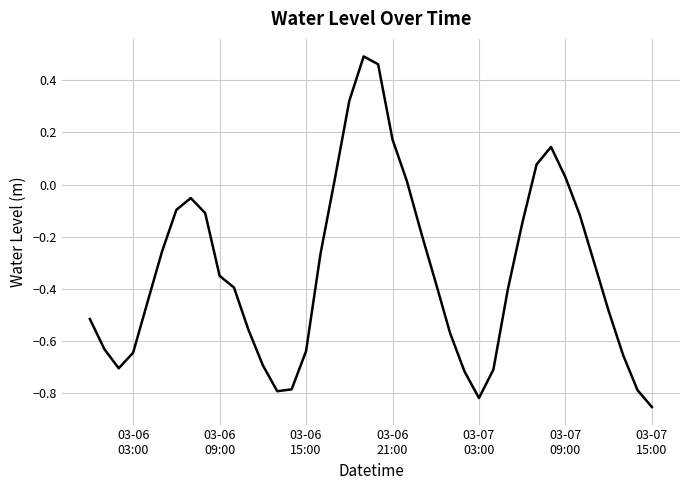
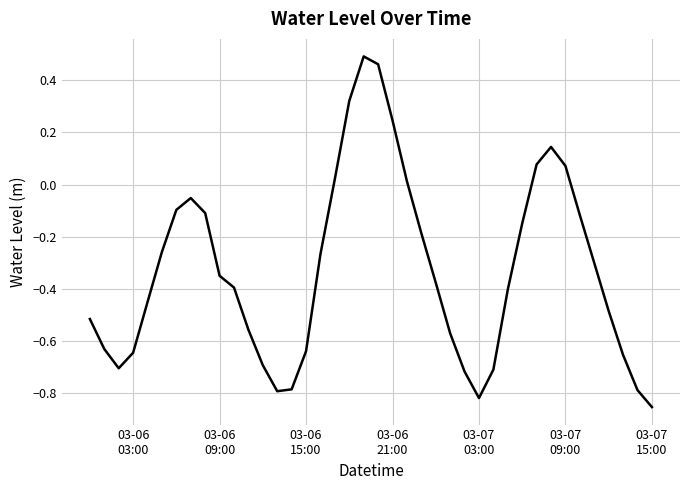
  {
    "03-06 03:00": -0.64,
    "03-06 09:00": -0.35,
    "03-06 15:00": -0.64,
-   "03-06 21:00": 0.17,
+   "03-06 21:00": 0.25,
    "03-07 03:00": -0.82,
-   "03-07 09:00": 0.03,
+   "03-07 09:00": 0.07,
    "03-07 15:00": -0.85
  }
